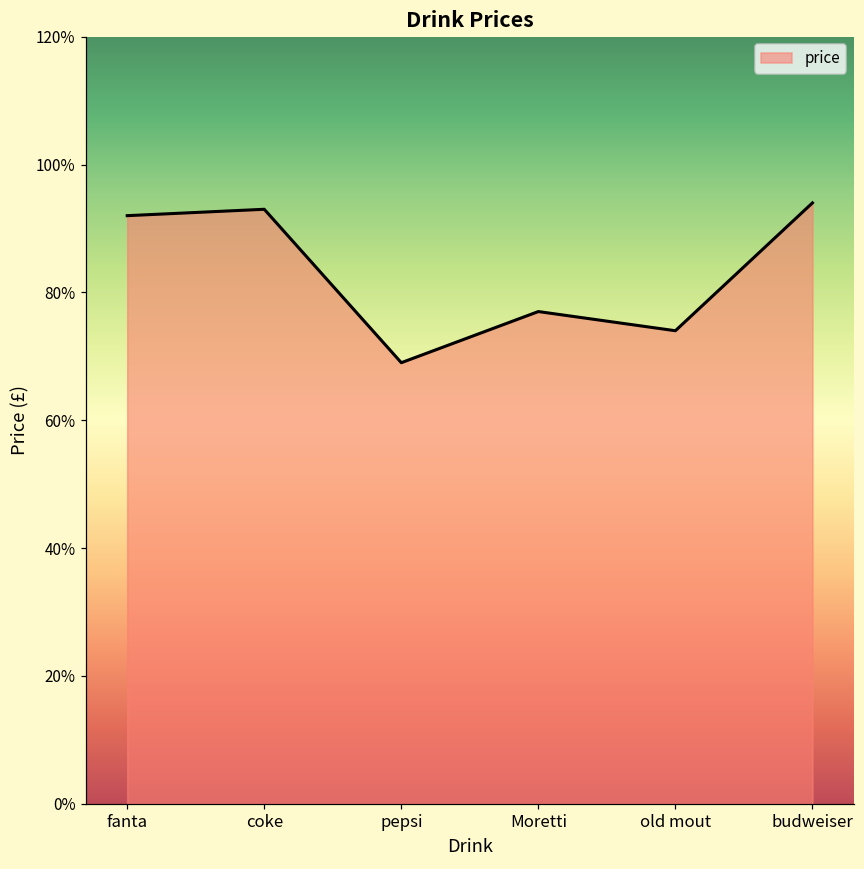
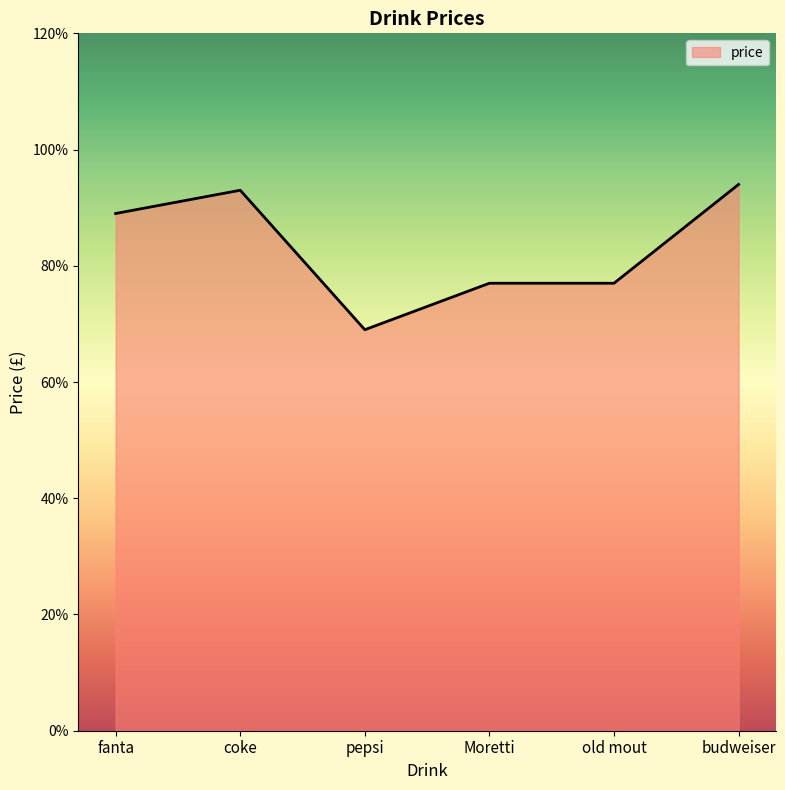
  {
-   "fanta": "92%",
+   "fanta": "89%",
    "coke": "93%",
    "pepsi": "69%",
    "Moretti": "77%",
-   "old mout": "74%",
+   "old mout": "77%",
    "budweiser": "94%"
  }
